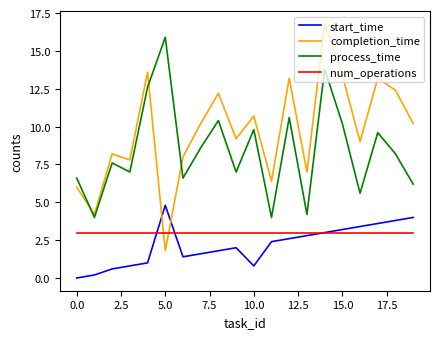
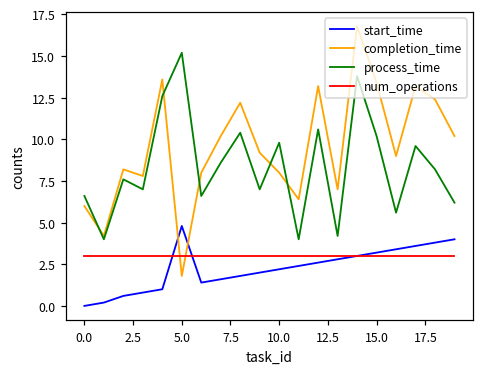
  {
    "start_time": {
      "0.0": 0.0,
      "5.0": 4.8,
-     "10.0": 0.8,
+     "10.0": 2.2,
      "15.0": 3.2
    },
    "completion_time": {
      "0.0": 6.0,
      "5.0": 1.8,
-     "10.0": 10.7
+     "10.0": 8.0
    },
    "process_time": {
      "0.0": 6.6,
-     "5.0": 15.9,
+     "5.0": 15.2,
      "10.0": 9.8,
      "15.0": 10.2
    },
    "num_operations": {
      "0.0": 3.0,
      "5.0": 3.0,
      "10.0": 3.0,
      "15.0": 3.0
    }
  }
